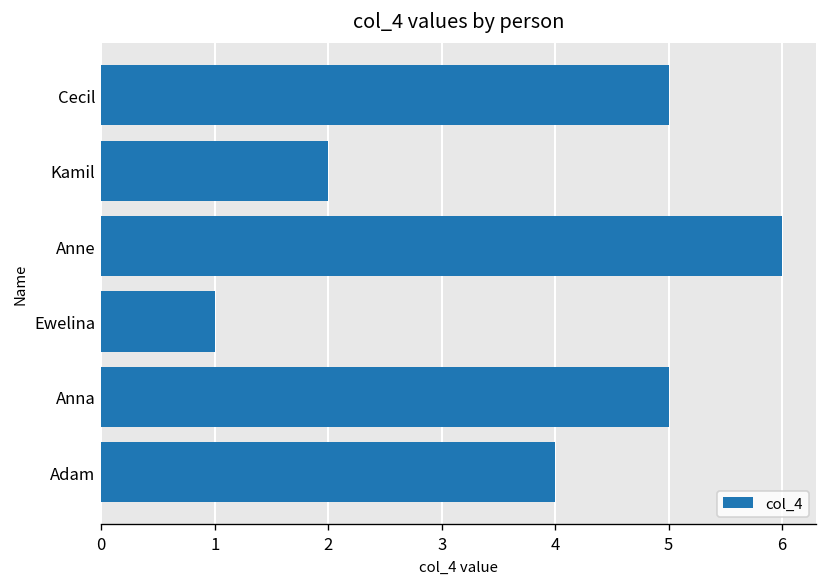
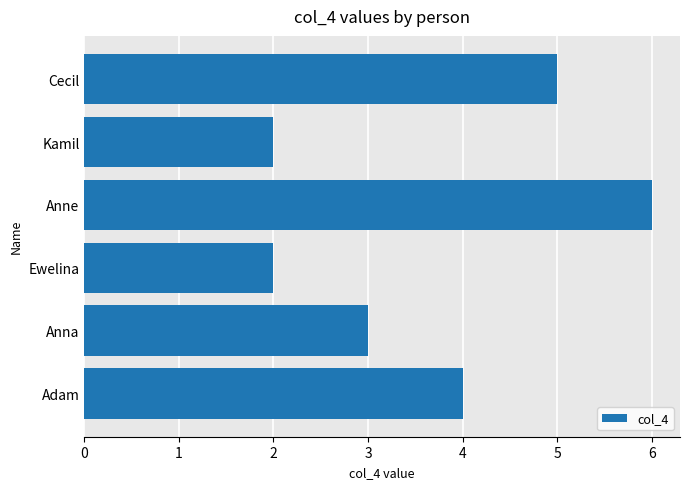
  {
    "Cecil": 5,
    "Kamil": 2,
    "Anne": 6,
-   "Ewelina": 1,
-   "Anna": 5,
+   "Ewelina": 2,
+   "Anna": 3,
    "Adam": 4
  }
